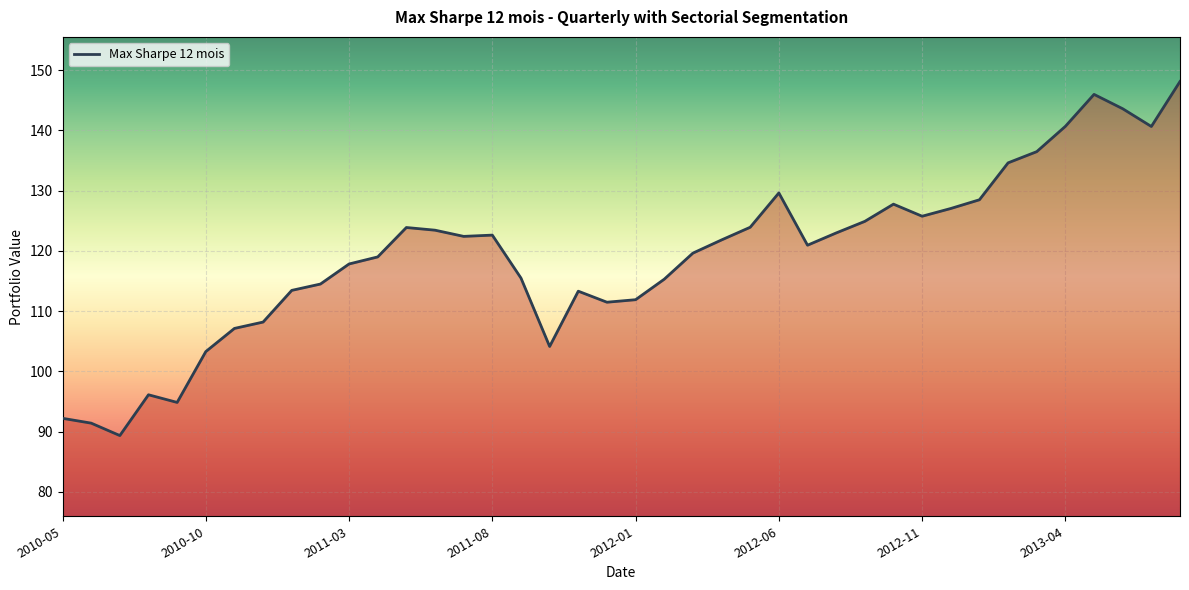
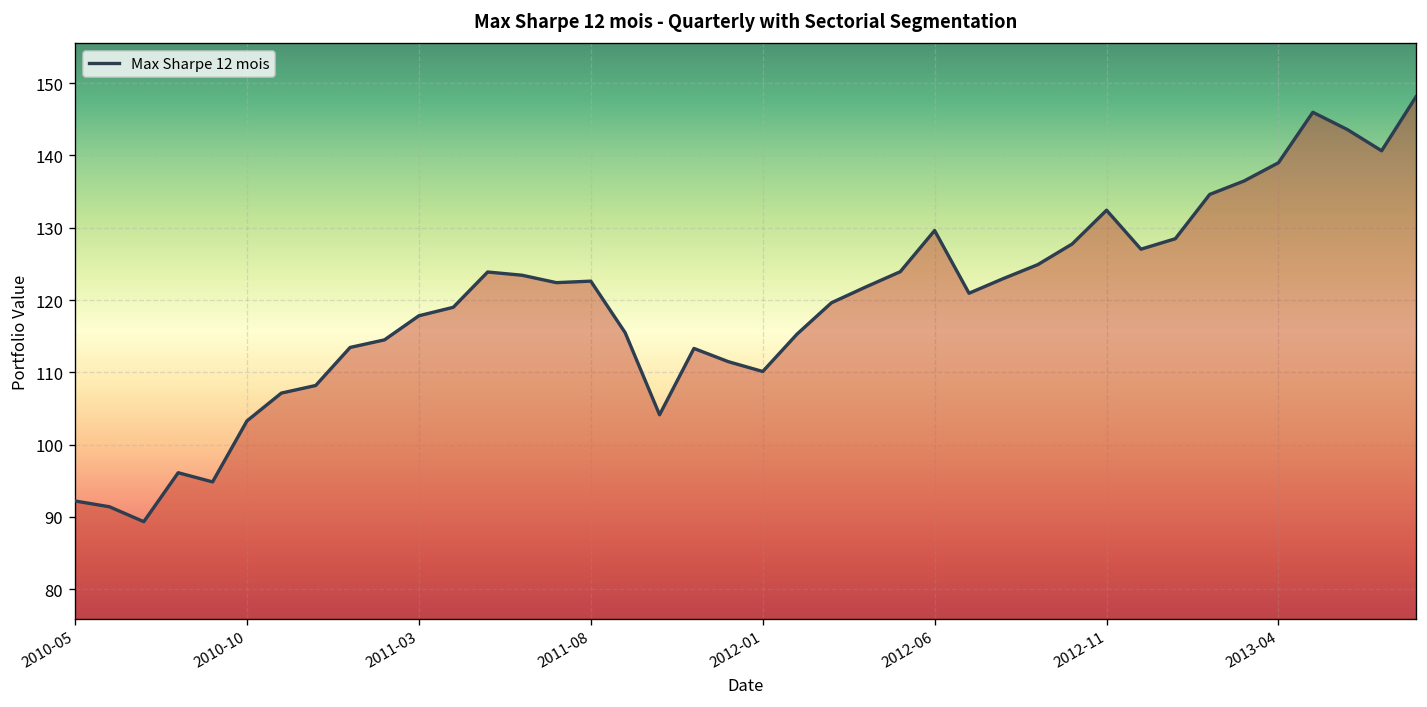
  {
    "2010-05": 92,
    "2010-10": 103,
    "2011-03": 118,
    "2011-08": 123,
-   "2012-01": 112,
+   "2012-01": 110,
    "2012-06": 130,
-   "2012-11": 126,
-   "2013-04": 141
+   "2012-11": 132,
+   "2013-04": 139
  }
